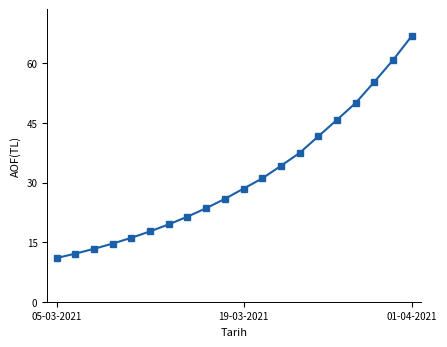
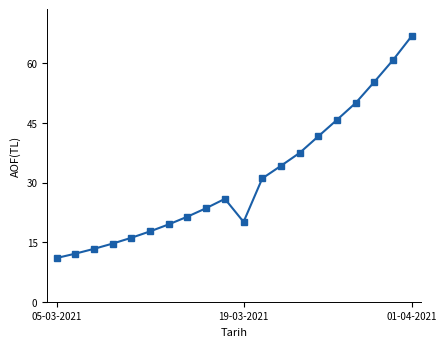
  {
    "05-03-2021": 11,
-   "19-03-2021": 28,
+   "19-03-2021": 20,
    "01-04-2021": 67
  }
